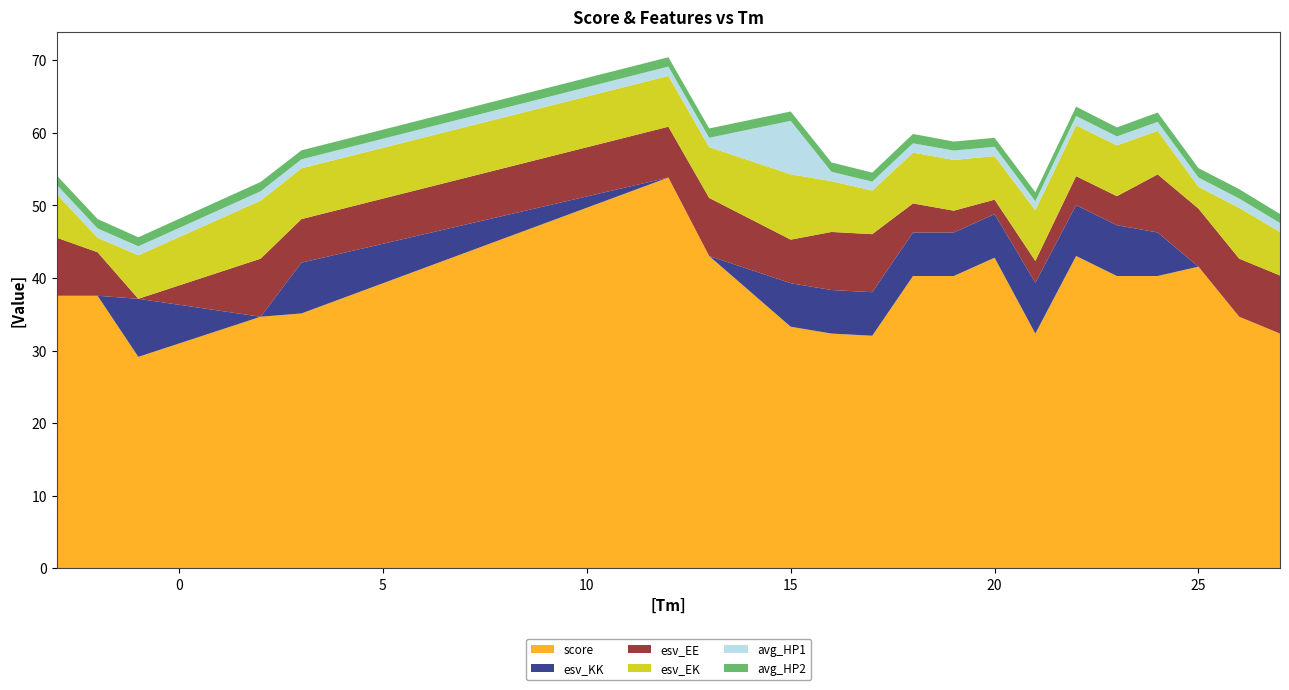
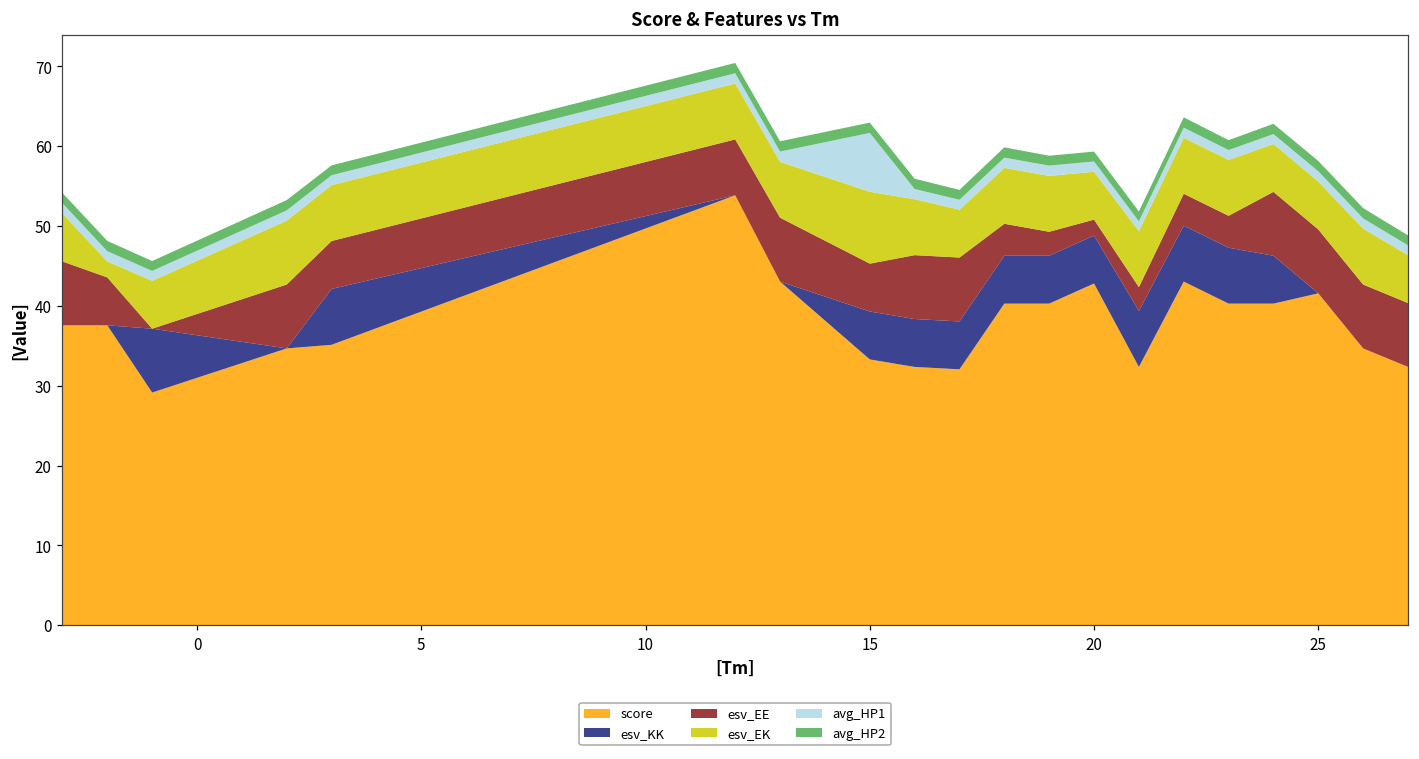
  {
    "score": {
      "15": 33,
      "20": 43
    },
    "esv_KK": {
      "15": 6,
      "20": 6
    },
    "esv_EE": {
      "15": 6,
      "20": 2,
      "25": 8
    },
    "esv_EK": {
      "15": 9,
      "20": 6,
-     "25": 3
+     "25": 6
    },
    "avg_HP1": {
      "15": 7,
      "20": 1,
      "25": 1
    },
    "avg_HP2": {
      "15": 1,
      "20": 1,
      "25": 1
    }
  }
